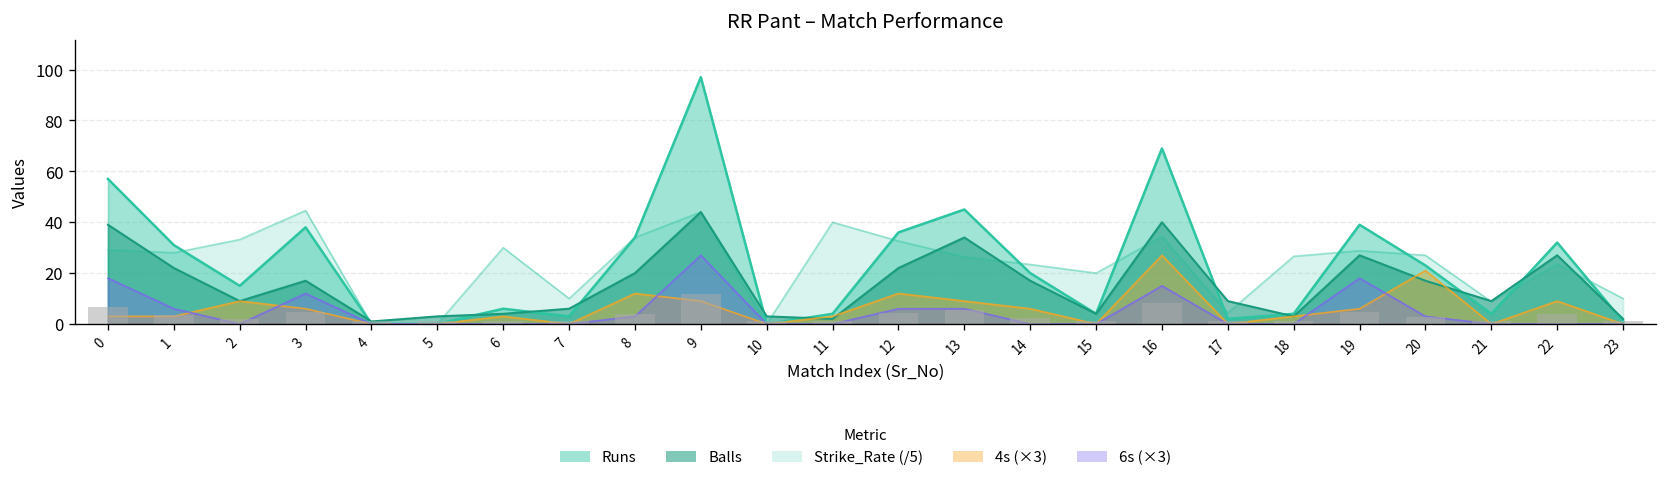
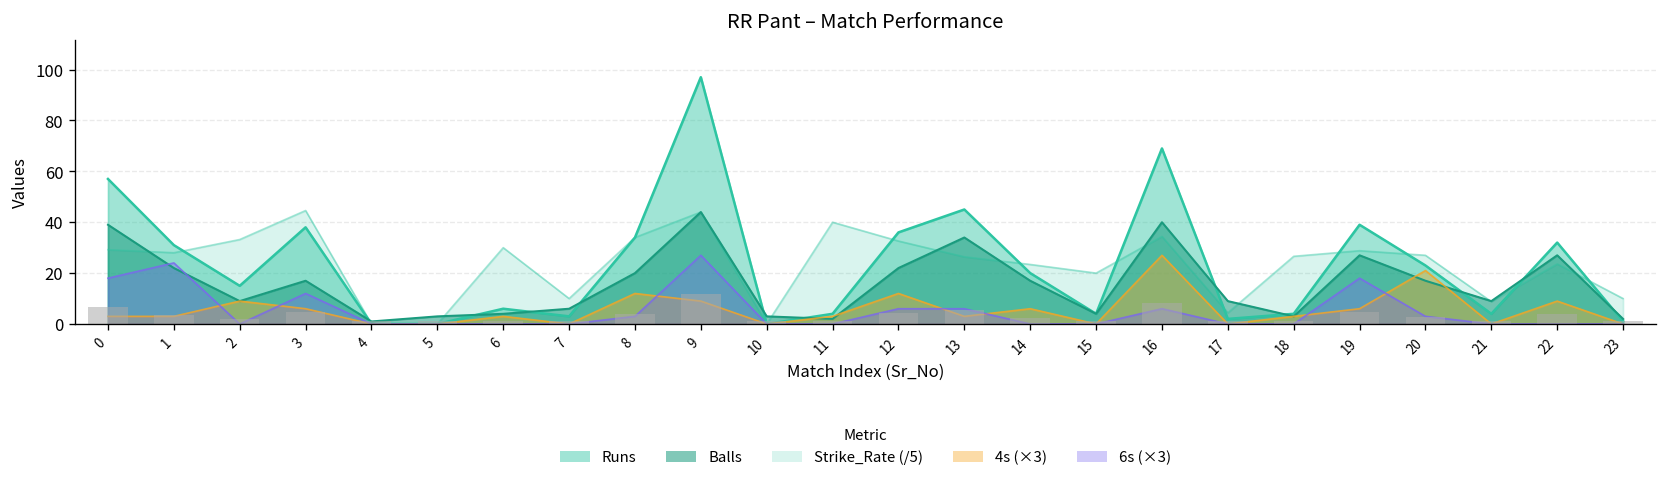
  {
    "4s (×3)": {
      "0": 3,
      "1": 3,
      "3": 6,
      "8": 12,
      "9": 9,
      "12": 12,
-     "13": 9,
+     "13": 3,
      "14": 6,
      "16": 27,
      "19": 6,
      "20": 21,
      "22": 9
    },
    "6s (×3)": {
      "0": 18,
-     "1": 6,
+     "1": 24,
      "2": 0,
      "3": 12,
      "6": 0,
      "8": 3,
      "9": 27,
      "11": 0,
      "12": 6,
      "13": 6,
      "14": 0,
-     "16": 15,
+     "16": 6,
      "18": 0,
      "19": 18,
      "20": 3,
      "22": 0
    }
  }
